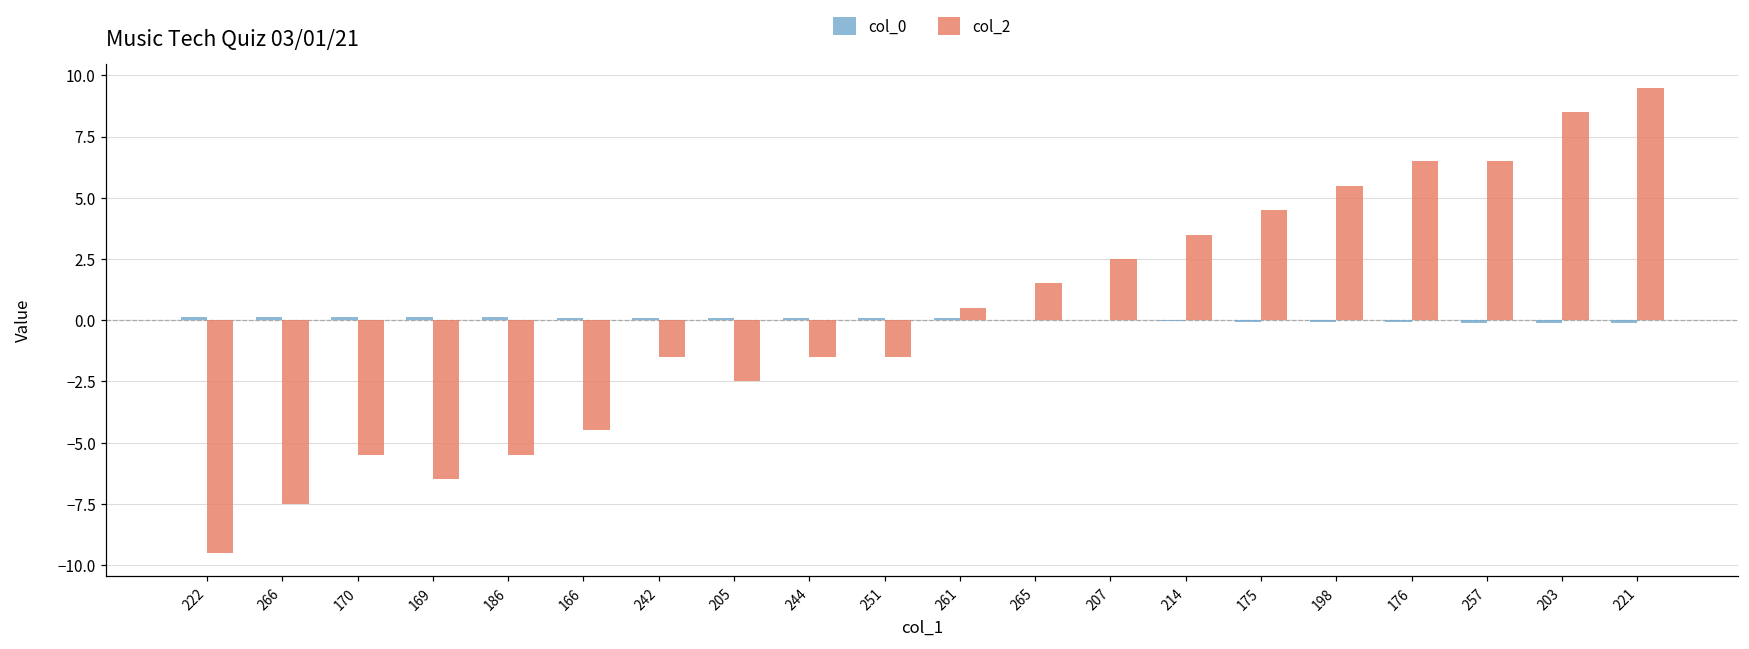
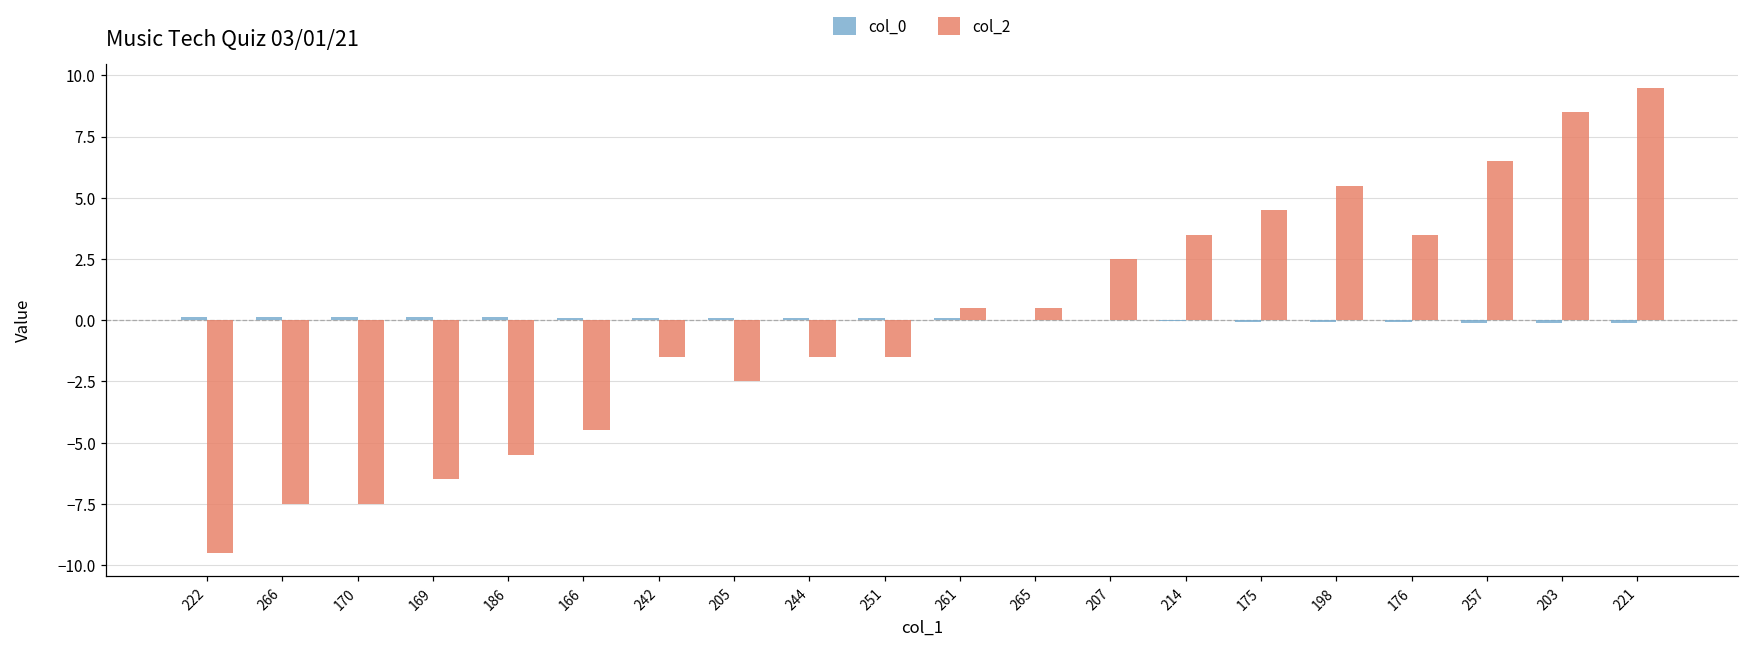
  {
    "col_0": {
      "222": 0.1,
      "266": 0.1,
      "170": 0.1,
      "169": 0.1,
      "186": 0.1,
      "203": -0.1,
      "221": -0.1
    },
    "col_2": {
      "222": -9.5,
      "266": -7.5,
-     "170": -5.5,
+     "170": -7.5,
      "169": -6.5,
      "186": -5.5,
      "166": -4.5,
      "242": -1.5,
      "205": -2.5,
      "244": -1.5,
      "251": -1.5,
      "261": 0.5,
-     "265": 1.5,
+     "265": 0.5,
      "207": 2.5,
      "214": 3.5,
      "175": 4.5,
      "198": 5.5,
-     "176": 6.5,
+     "176": 3.5,
      "257": 6.5,
      "203": 8.5,
      "221": 9.5
    }
  }
